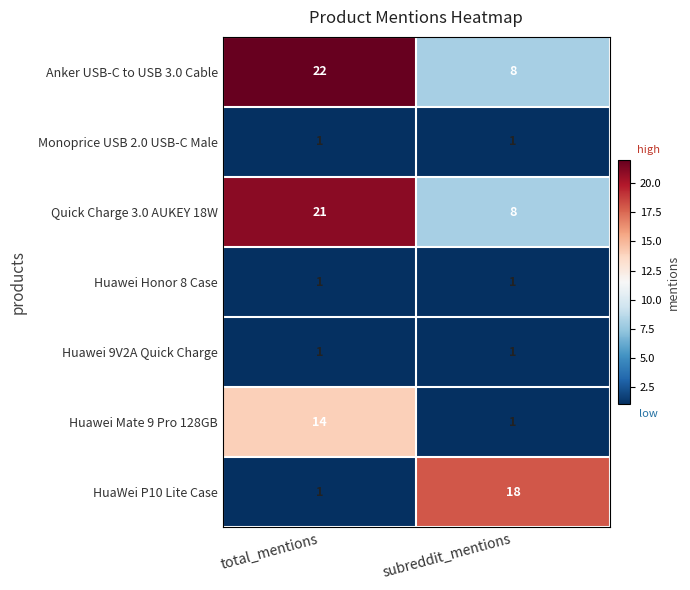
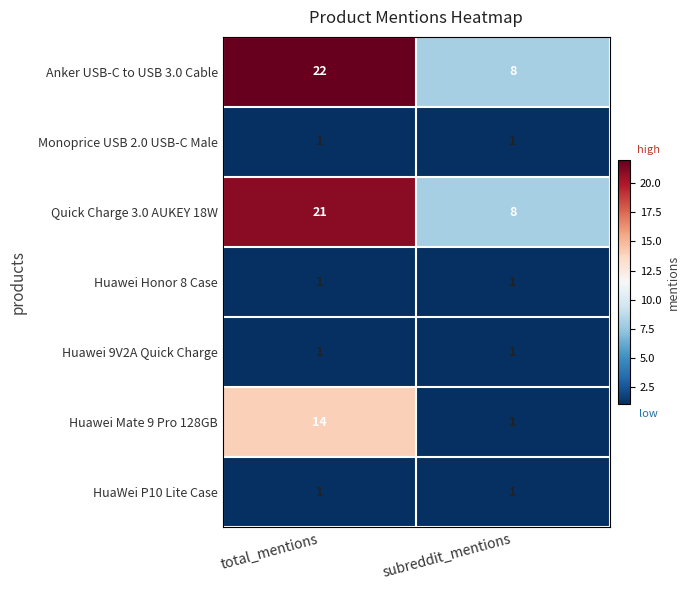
  {
    "Anker USB-C to USB 3.0 Cable": {
      "total_mentions": 22,
      "subreddit_mentions": 8
    },
    "Monoprice USB 2.0 USB-C Male": {
      "total_mentions": 1,
      "subreddit_mentions": 1
    },
    "Quick Charge 3.0 AUKEY 18W": {
      "total_mentions": 21,
      "subreddit_mentions": 8
    },
    "Huawei Honor 8 Case": {
      "total_mentions": 1,
      "subreddit_mentions": 1
    },
    "Huawei 9V2A Quick Charge": {
      "total_mentions": 1,
      "subreddit_mentions": 1
    },
    "Huawei Mate 9 Pro 128GB": {
      "total_mentions": 14,
      "subreddit_mentions": 1
    },
    "HuaWei P10 Lite Case": {
      "total_mentions": 1,
-     "subreddit_mentions": 18
+     "subreddit_mentions": 1
    }
  }
